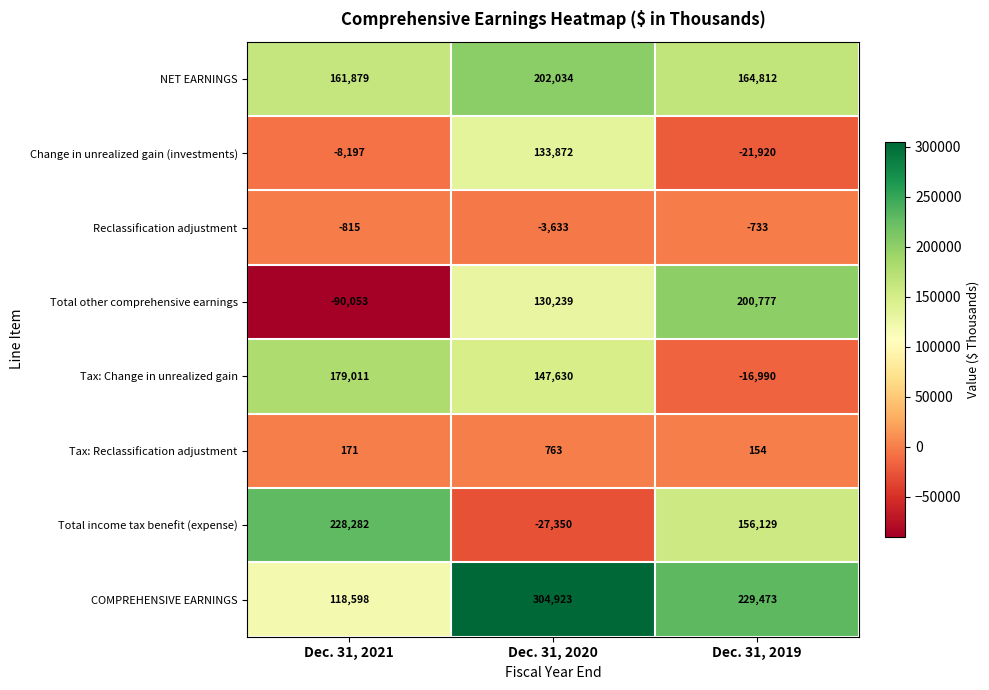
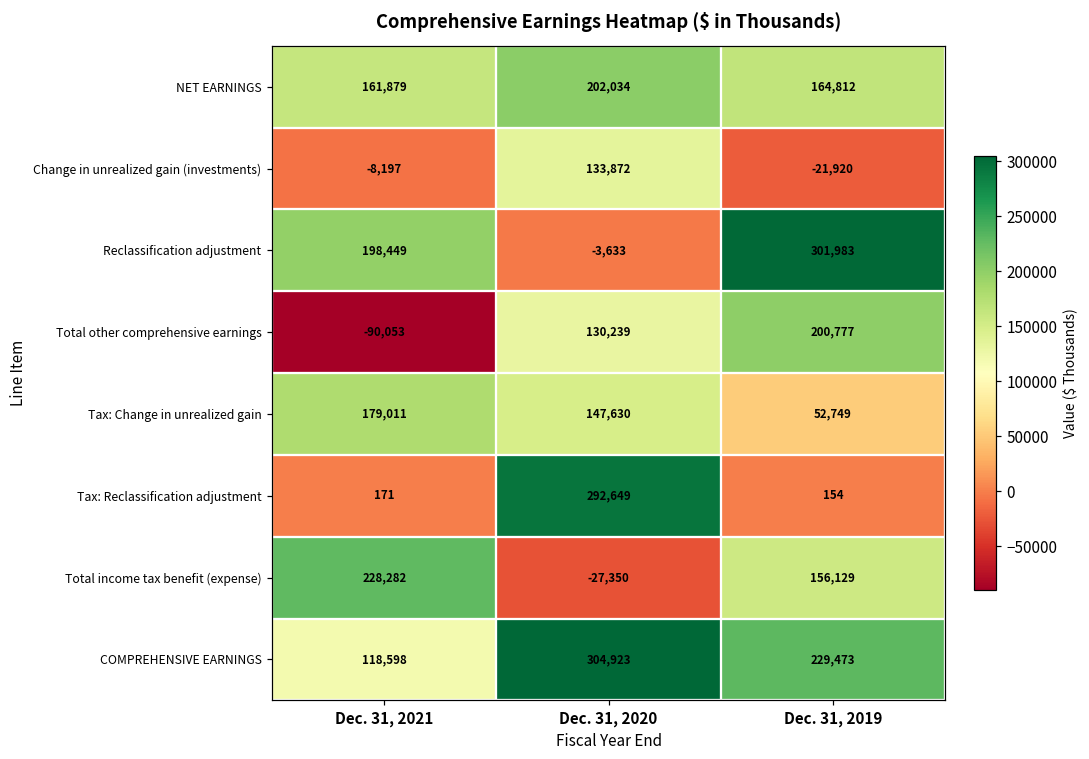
  {
    "NET EARNINGS": {
      "Dec. 31, 2021": "161,879",
      "Dec. 31, 2020": "202,034",
      "Dec. 31, 2019": "164,812"
    },
    "Change in unrealized gain (investments)": {
      "Dec. 31, 2021": "-8,197",
      "Dec. 31, 2020": "133,872",
      "Dec. 31, 2019": "-21,920"
    },
    "Reclassification adjustment": {
-     "Dec. 31, 2021": "-815",
+     "Dec. 31, 2021": "198,449",
      "Dec. 31, 2020": "-3,633",
-     "Dec. 31, 2019": "-733"
+     "Dec. 31, 2019": "301,983"
    },
    "Total other comprehensive earnings": {
      "Dec. 31, 2021": "-90,053",
      "Dec. 31, 2020": "130,239",
      "Dec. 31, 2019": "200,777"
    },
    "Tax: Change in unrealized gain": {
      "Dec. 31, 2021": "179,011",
      "Dec. 31, 2020": "147,630",
-     "Dec. 31, 2019": "-16,990"
+     "Dec. 31, 2019": "52,749"
    },
    "Tax: Reclassification adjustment": {
      "Dec. 31, 2021": "171",
-     "Dec. 31, 2020": "763",
+     "Dec. 31, 2020": "292,649",
      "Dec. 31, 2019": "154"
    },
    "Total income tax benefit (expense)": {
      "Dec. 31, 2021": "228,282",
      "Dec. 31, 2020": "-27,350",
      "Dec. 31, 2019": "156,129"
    },
    "COMPREHENSIVE EARNINGS": {
      "Dec. 31, 2021": "118,598",
      "Dec. 31, 2020": "304,923",
      "Dec. 31, 2019": "229,473"
    }
  }
